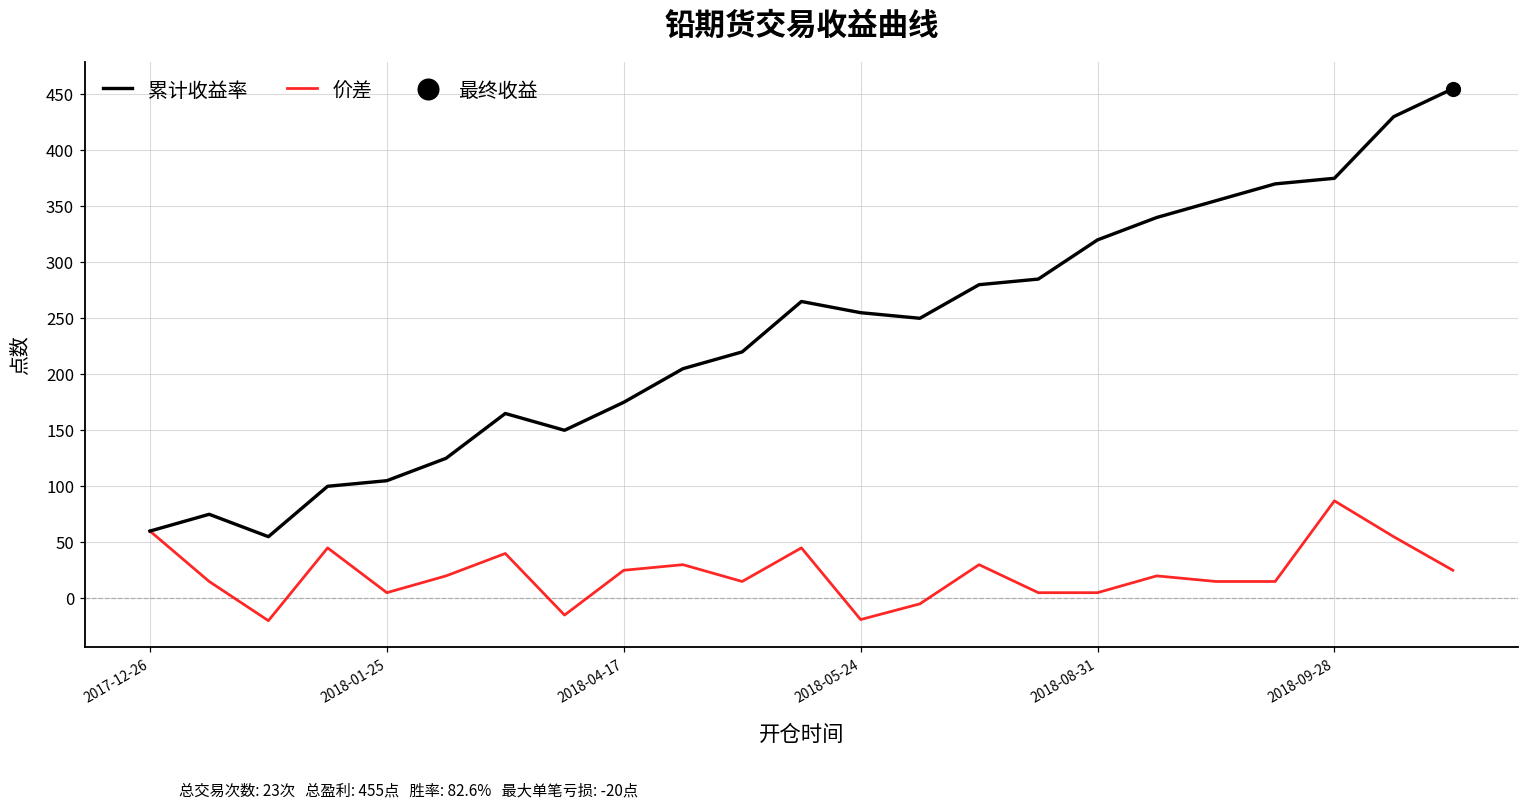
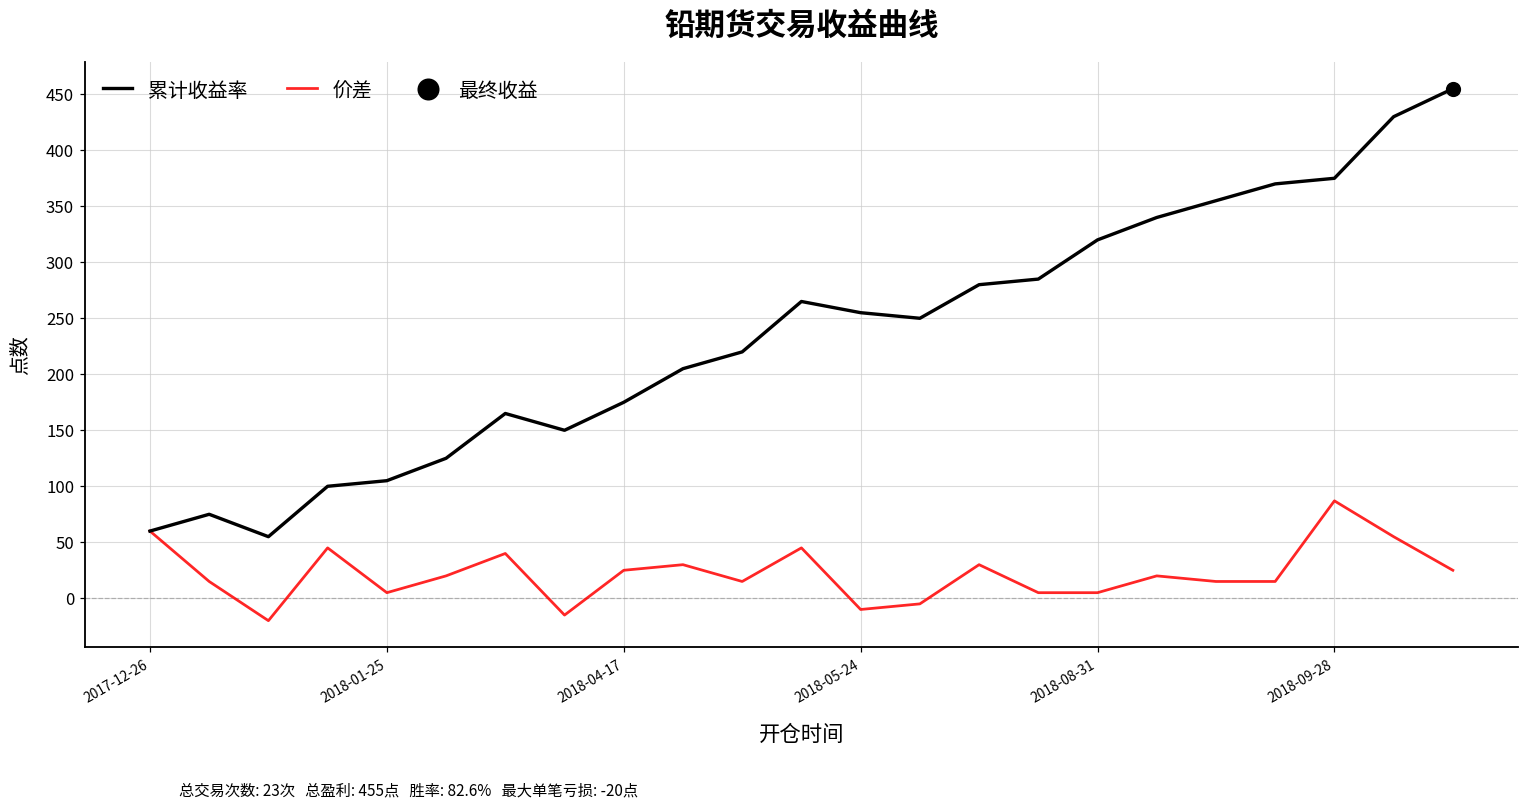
  {
    "价差": {
      "2018-01-25": 5,
      "2018-04-17": 25,
-     "2018-05-24": -19,
+     "2018-05-24": -10,
      "2018-08-31": 5,
      "2018-09-28": 87
    }
  }
